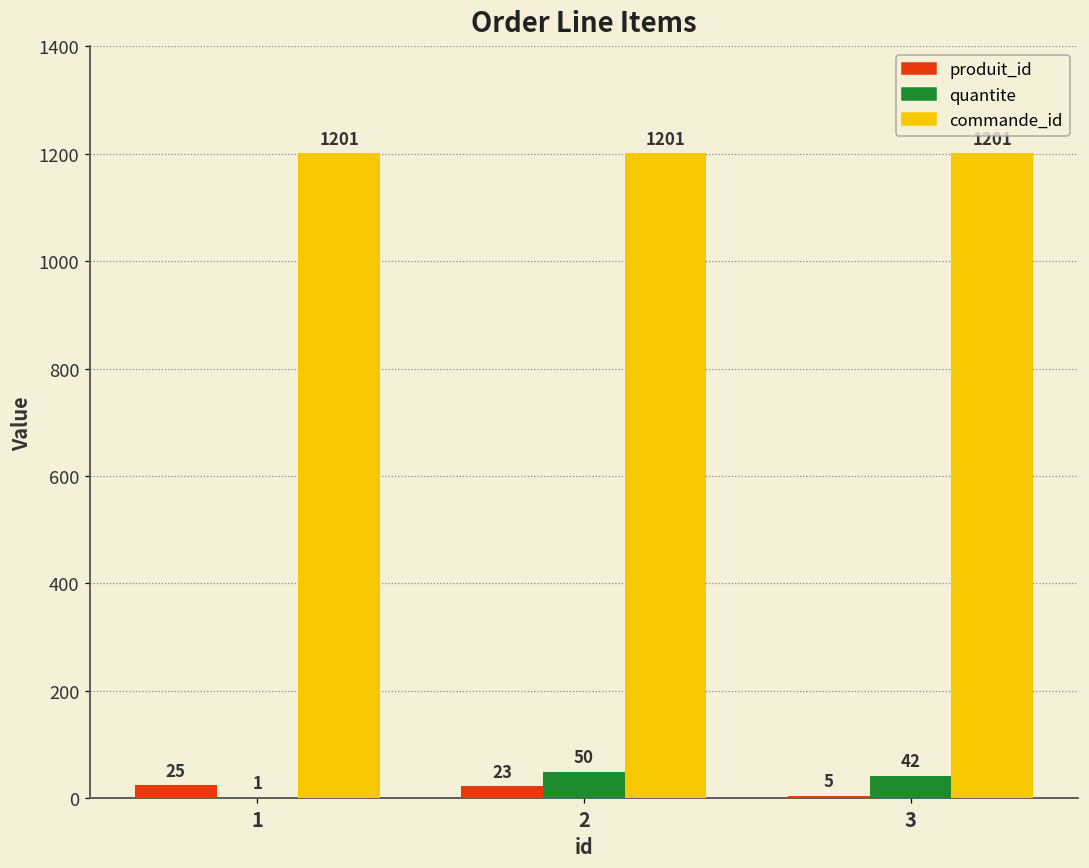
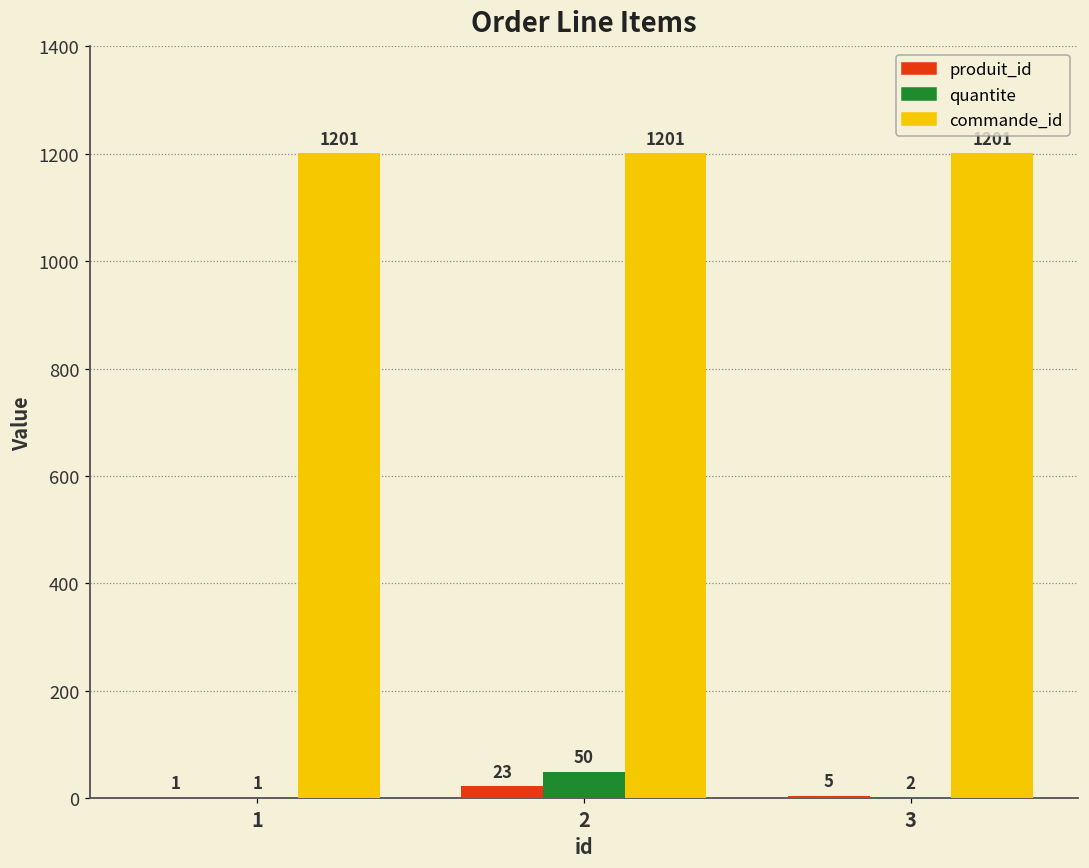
  {
    "produit_id": {
-     "1": 25,
+     "1": 1,
      "2": 23,
      "3": 5
    },
    "quantite": {
      "1": 1,
      "2": 50,
-     "3": 42
+     "3": 2
    },
    "commande_id": {
      "1": 1201,
      "2": 1201
    }
  }
